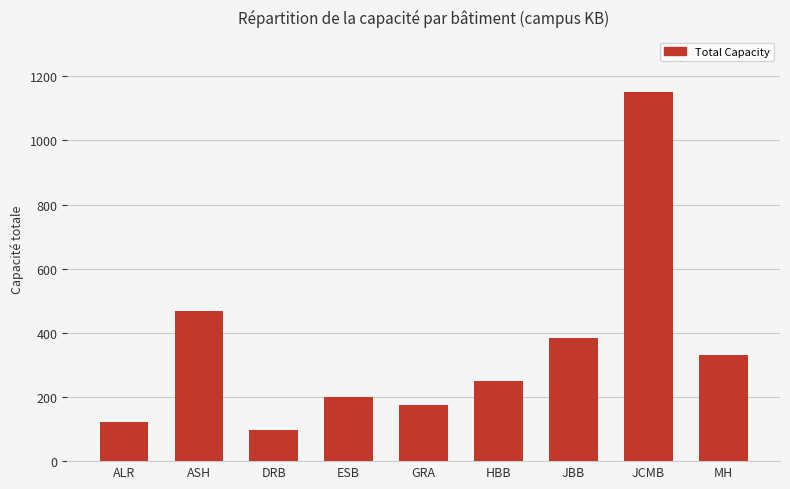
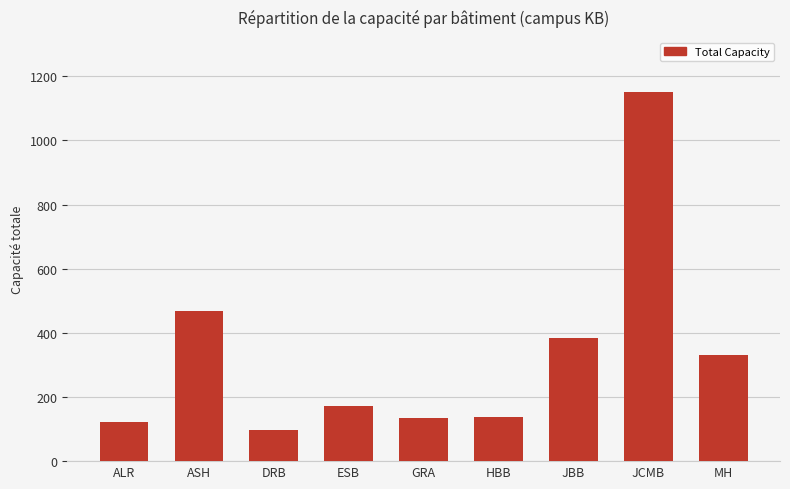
  {
    "ALR": 120,
    "ASH": 470,
    "DRB": 100,
-   "ESB": 200,
-   "GRA": 180,
-   "HBB": 250,
+   "ESB": 170,
+   "GRA": 130,
+   "HBB": 140,
    "JBB": 390,
    "JCMB": 1150,
    "MH": 330
  }
